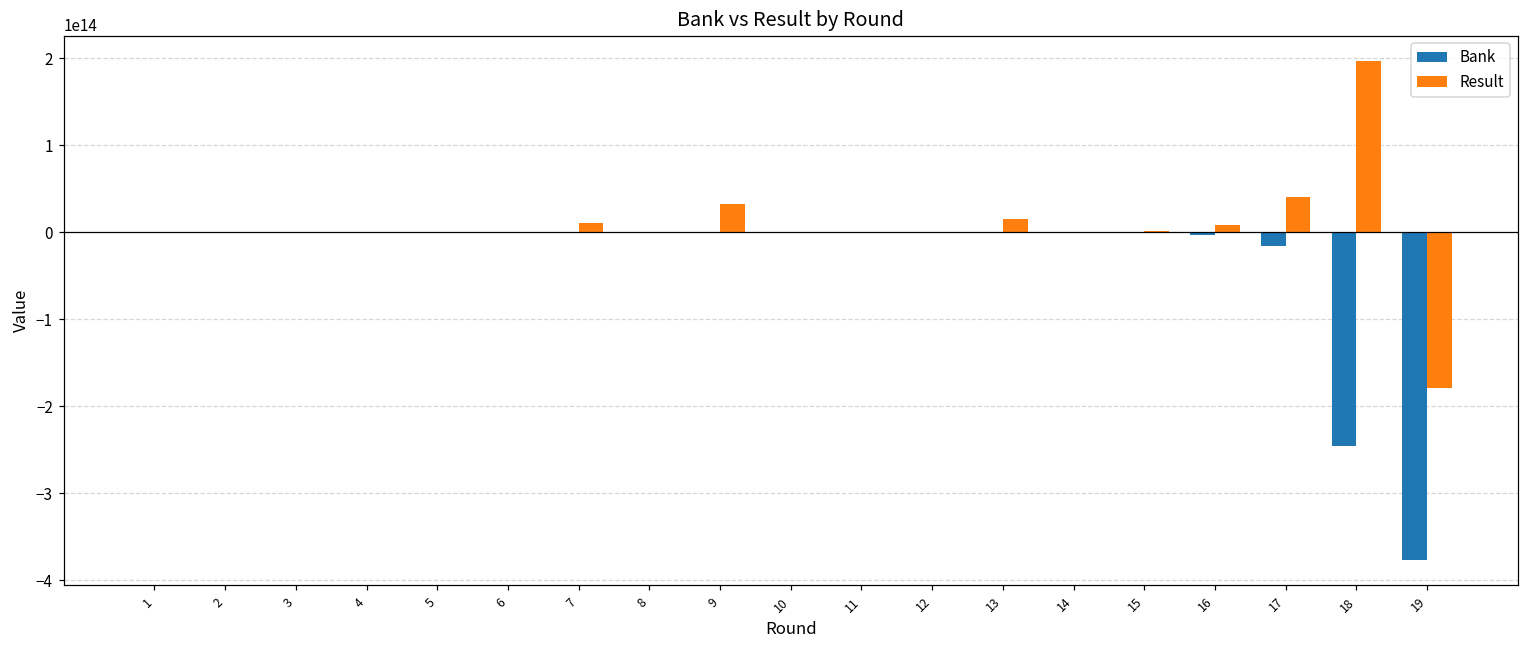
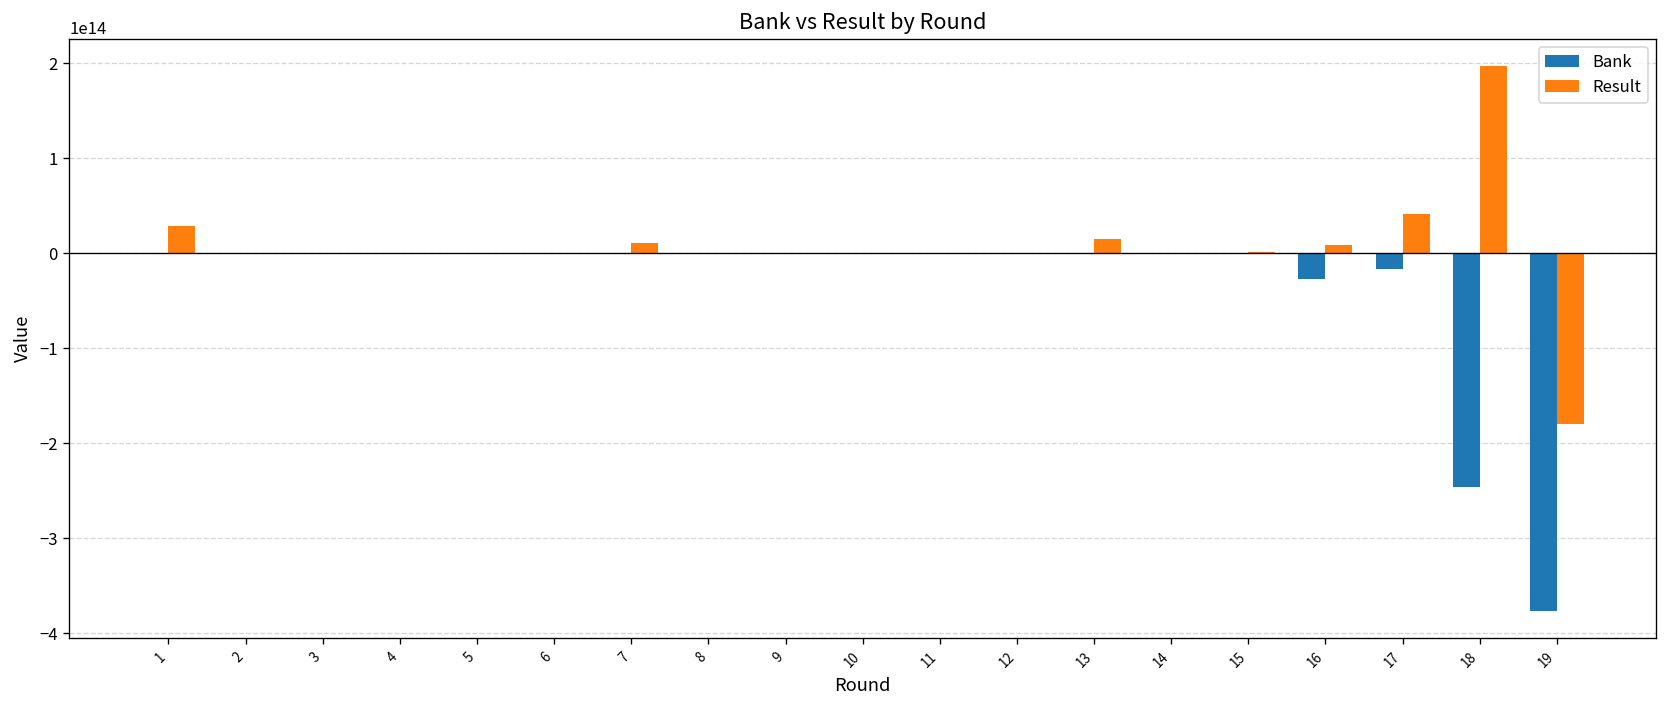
  {
    "Bank": {
-     "16": 0,
+     "16": -30000000000000,
      "17": -20000000000000,
      "18": -250000000000000,
      "19": -380000000000000
    },
    "Result": {
-     "1": 0,
+     "1": 30000000000000,
      "7": 10000000000000,
-     "9": 30000000000000,
+     "9": 0,
      "13": 20000000000000,
      "16": 10000000000000,
      "17": 40000000000000,
      "18": 200000000000000,
      "19": -180000000000000
    }
  }
